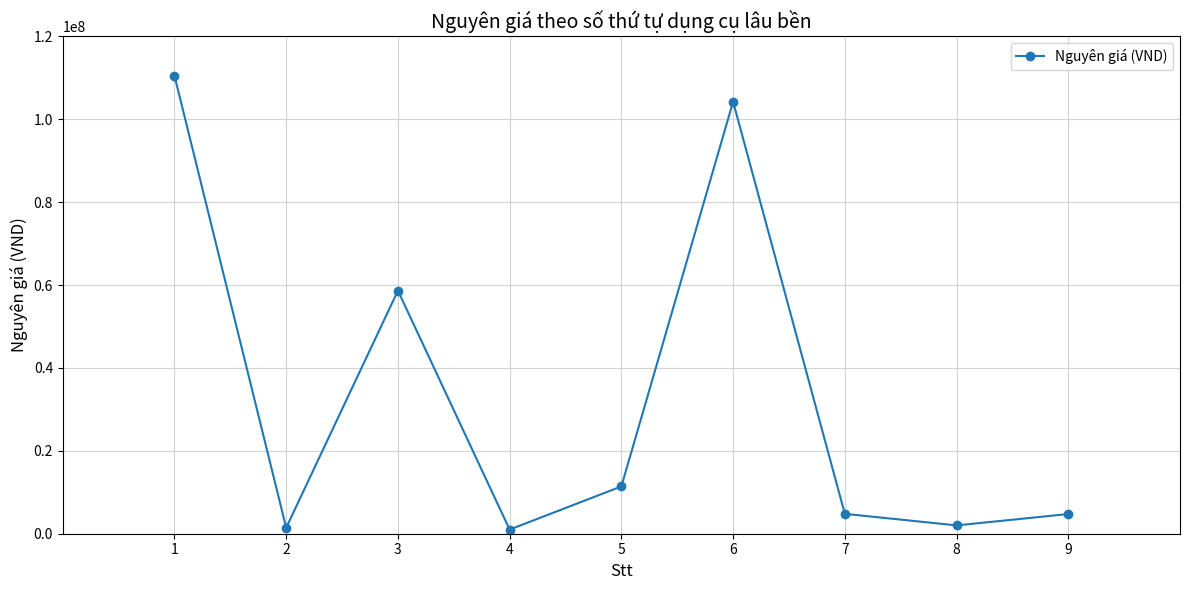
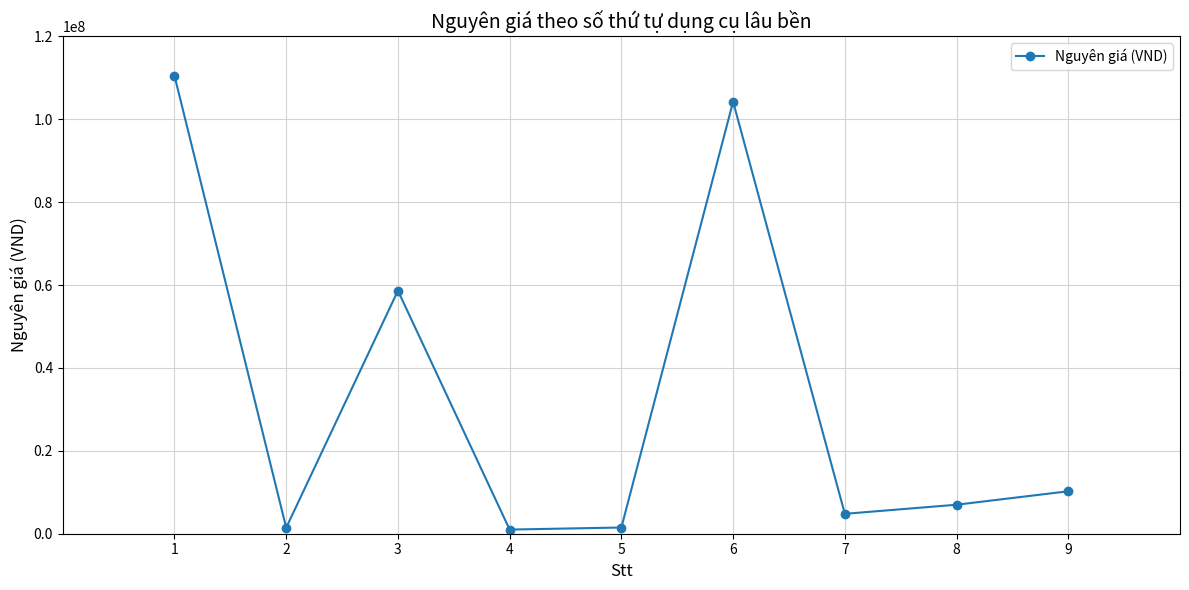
  {
    "1": 111000000,
    "2": 1000000,
    "3": 59000000,
    "4": 1000000,
-   "5": 11000000,
+   "5": 2000000,
    "6": 104000000,
    "7": 5000000,
-   "8": 2000000,
-   "9": 5000000
+   "8": 7000000,
+   "9": 10000000
  }
